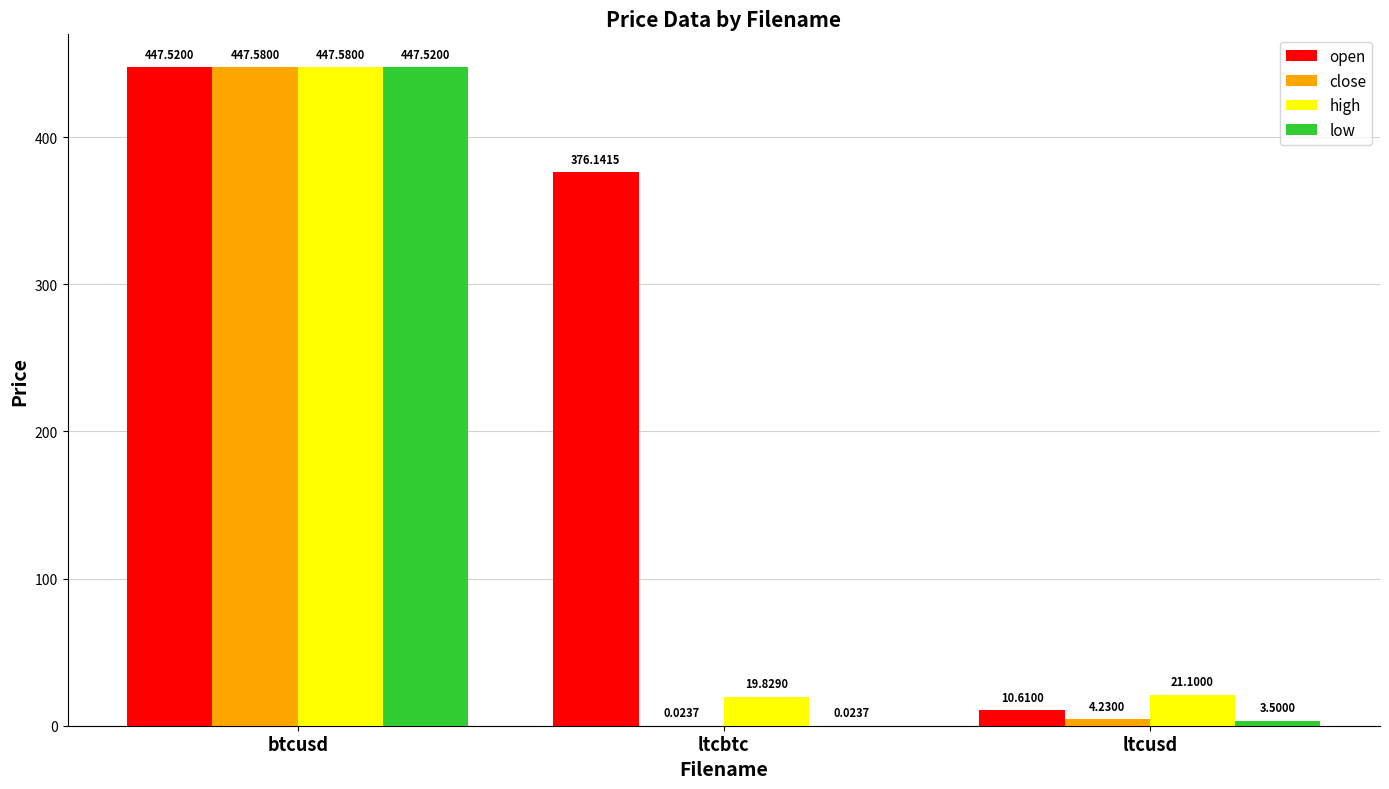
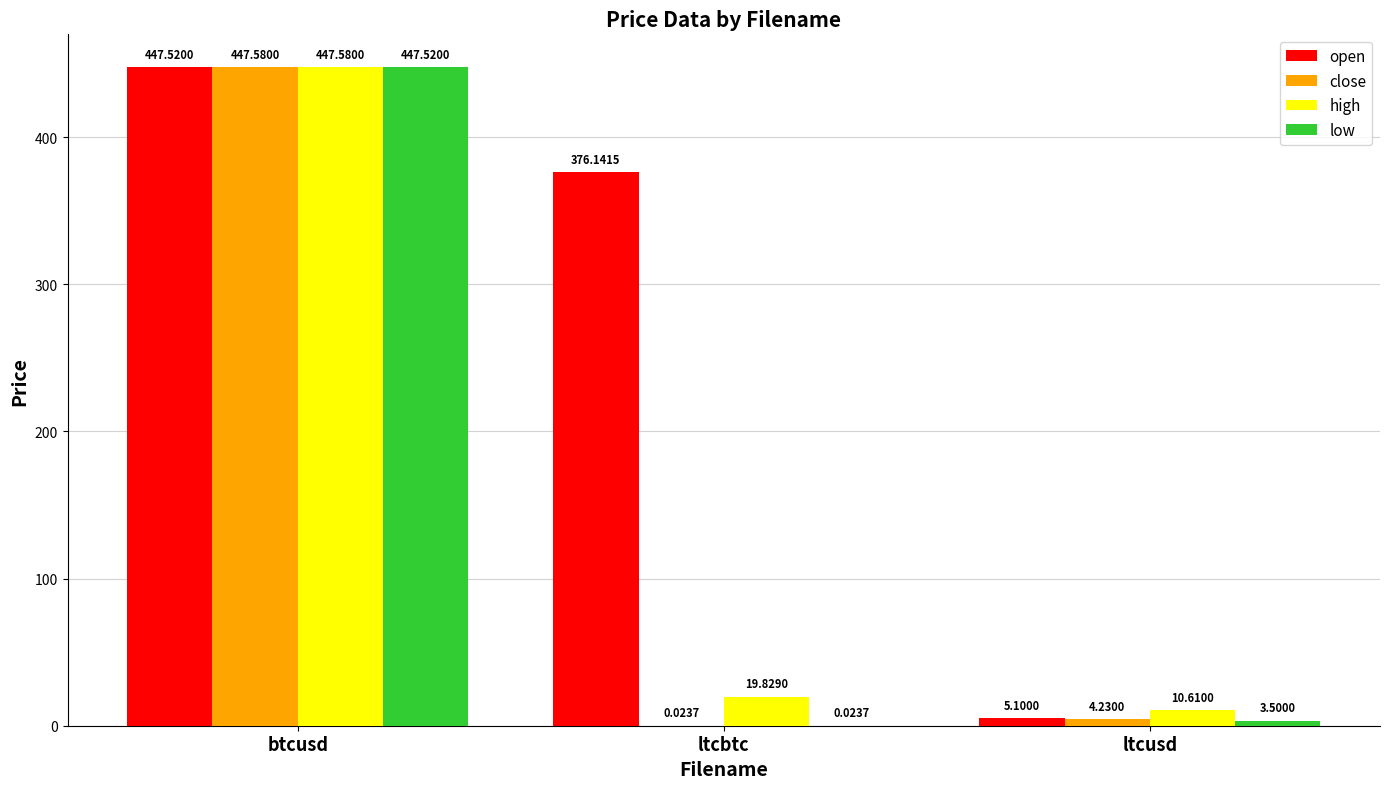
  {
    "open": {
      "btcusd": 447.5200,
      "ltcbtc": 376.1415,
-     "ltcusd": 10.6100
+     "ltcusd": 5.1000
    },
    "close": {
      "btcusd": 447.5800,
      "ltcbtc": 0.0237,
      "ltcusd": 4.2300
    },
    "high": {
      "btcusd": 447.5800,
      "ltcbtc": 19.8290,
-     "ltcusd": 21.1000
+     "ltcusd": 10.6100
    },
    "low": {
      "btcusd": 447.5200,
      "ltcbtc": 0.0237,
      "ltcusd": 3.5000
    }
  }
